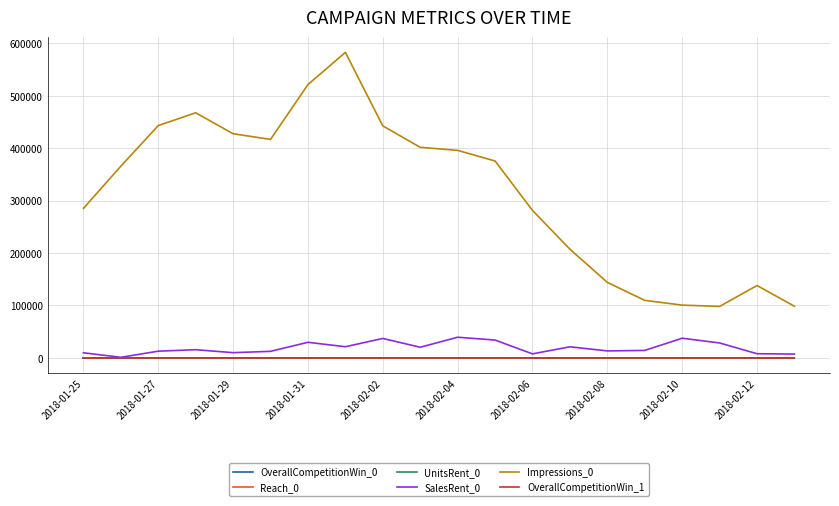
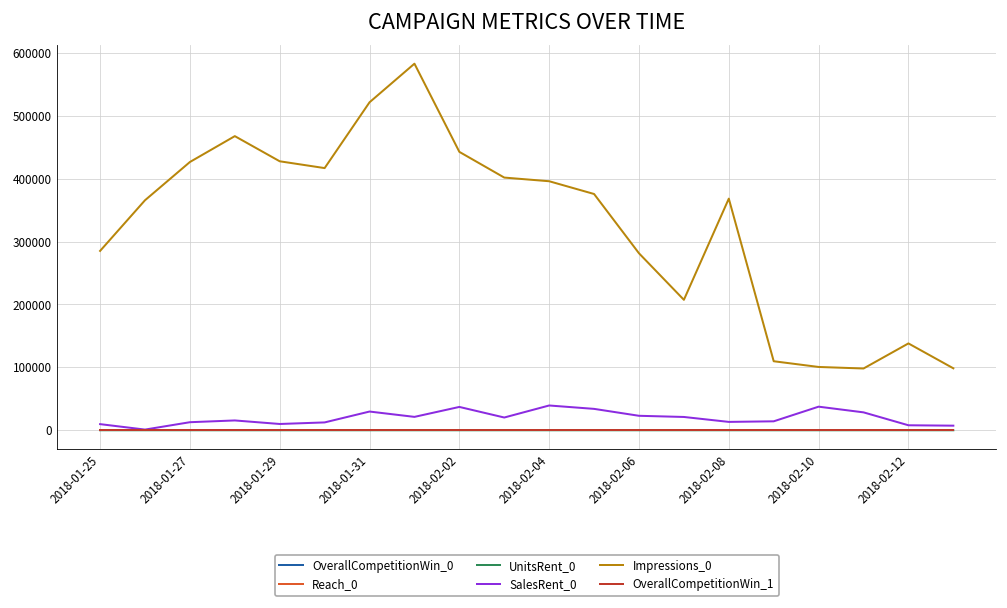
  {
    "OverallCompetitionWin_1": {
      "2018-01-25": 0,
      "2018-01-27": 0,
      "2018-01-29": 0,
      "2018-01-31": 0,
      "2018-02-02": 0,
      "2018-02-04": 0,
      "2018-02-06": 0,
      "2018-02-08": 0,
      "2018-02-10": 0,
      "2018-02-12": 0
    },
    "SalesRent_0": {
      "2018-01-25": 10000,
      "2018-01-27": 10000,
      "2018-01-29": 10000,
      "2018-01-31": 30000,
      "2018-02-02": 40000,
      "2018-02-04": 40000,
-     "2018-02-06": 10000,
+     "2018-02-06": 20000,
      "2018-02-08": 10000,
      "2018-02-10": 40000,
      "2018-02-12": 10000
    },
    "Impressions_0": {
      "2018-01-25": 290000,
-     "2018-01-27": 440000,
+     "2018-01-27": 430000,
      "2018-01-29": 430000,
      "2018-01-31": 520000,
      "2018-02-02": 440000,
      "2018-02-04": 400000,
      "2018-02-06": 280000,
-     "2018-02-08": 140000,
+     "2018-02-08": 370000,
      "2018-02-10": 100000,
      "2018-02-12": 140000
    }
  }
